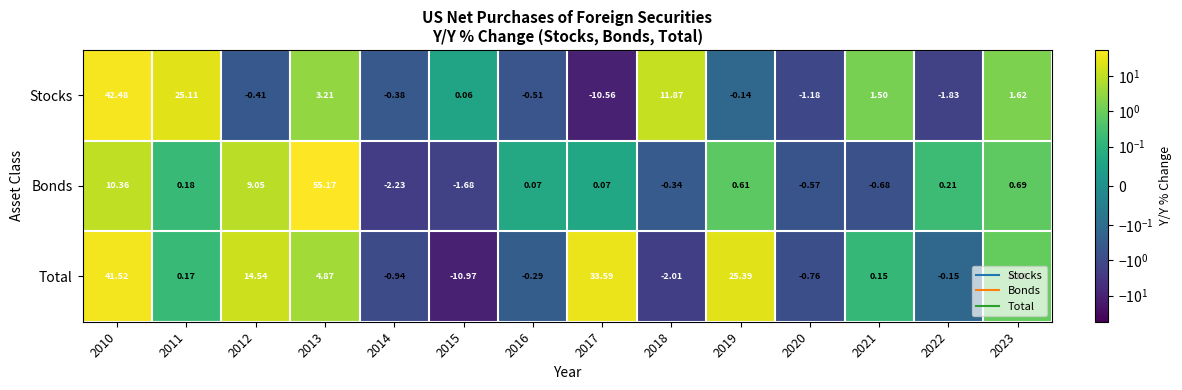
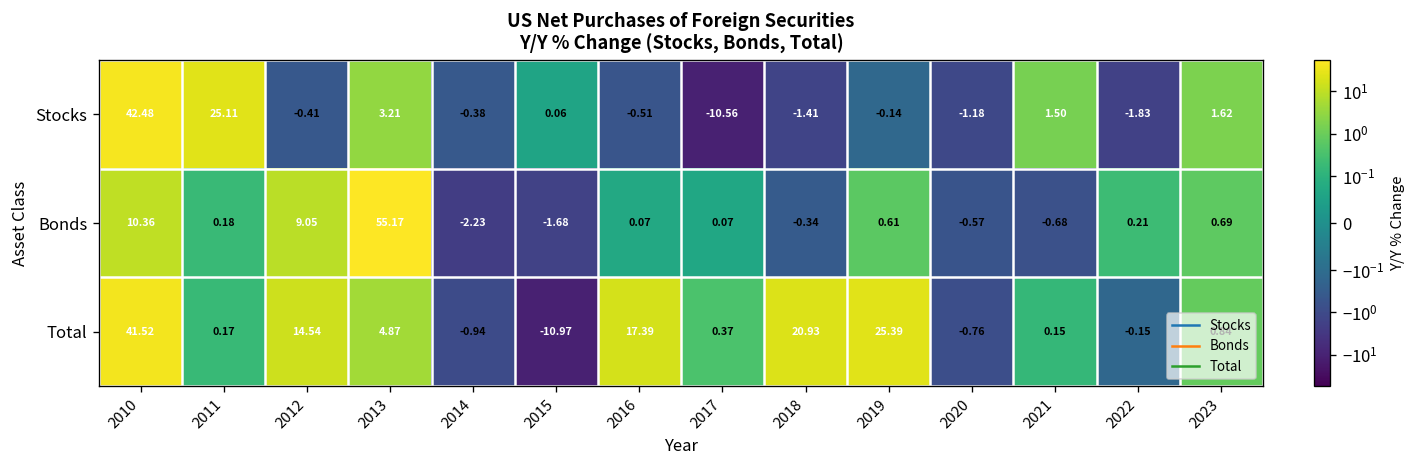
  {
    "Stocks": {
      "2010": 42.48,
      "2011": 25.11,
      "2012": -0.41,
      "2013": 3.21,
      "2014": -0.38,
      "2015": 0.06,
      "2016": -0.51,
      "2017": -10.56,
-     "2018": 11.87,
+     "2018": -1.41,
      "2019": -0.14,
      "2020": -1.18,
      "2021": 1.50,
      "2022": -1.83,
      "2023": 1.62
    },
    "Bonds": {
      "2010": 10.36,
      "2011": 0.18,
      "2012": 9.05,
      "2013": 55.17,
      "2014": -2.23,
      "2015": -1.68,
      "2016": 0.07,
      "2017": 0.07,
      "2018": -0.34,
      "2019": 0.61,
      "2020": -0.57,
      "2021": -0.68,
      "2022": 0.21,
      "2023": 0.69
    },
    "Total": {
      "2010": 41.52,
      "2011": 0.17,
      "2012": 14.54,
      "2013": 4.87,
      "2014": -0.94,
      "2015": -10.97,
-     "2016": -0.29,
-     "2017": 33.59,
-     "2018": -2.01,
+     "2016": 17.39,
+     "2017": 0.37,
+     "2018": 20.93,
      "2019": 25.39,
      "2020": -0.76,
      "2021": 0.15,
      "2022": -0.15
    }
  }
